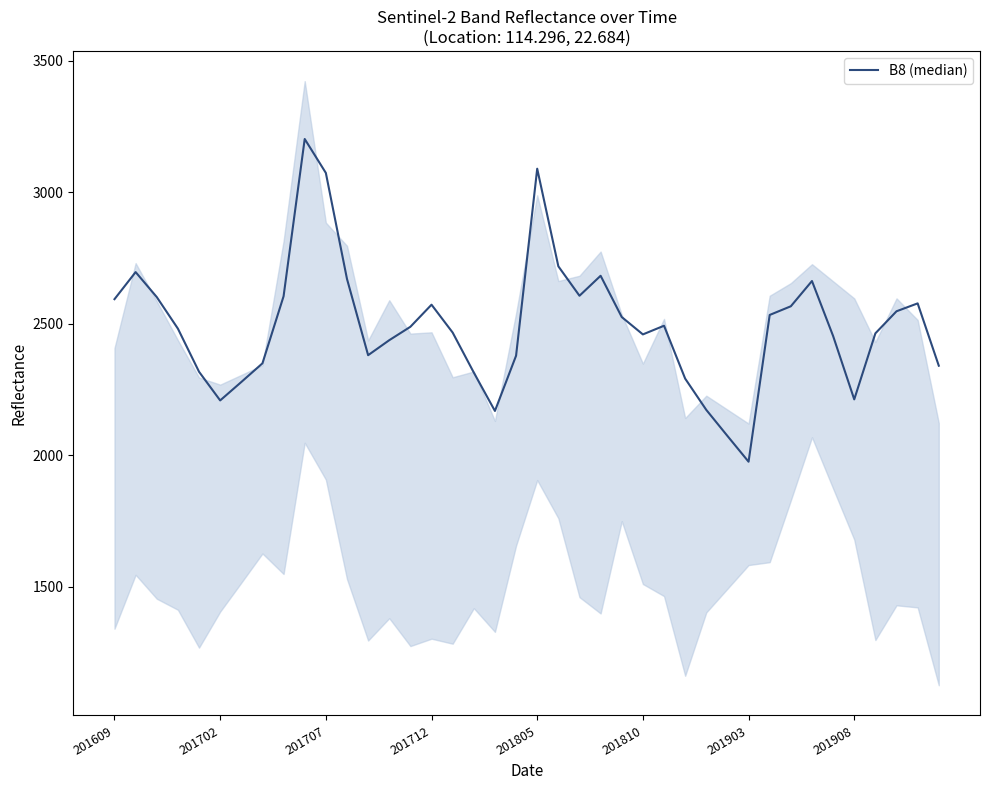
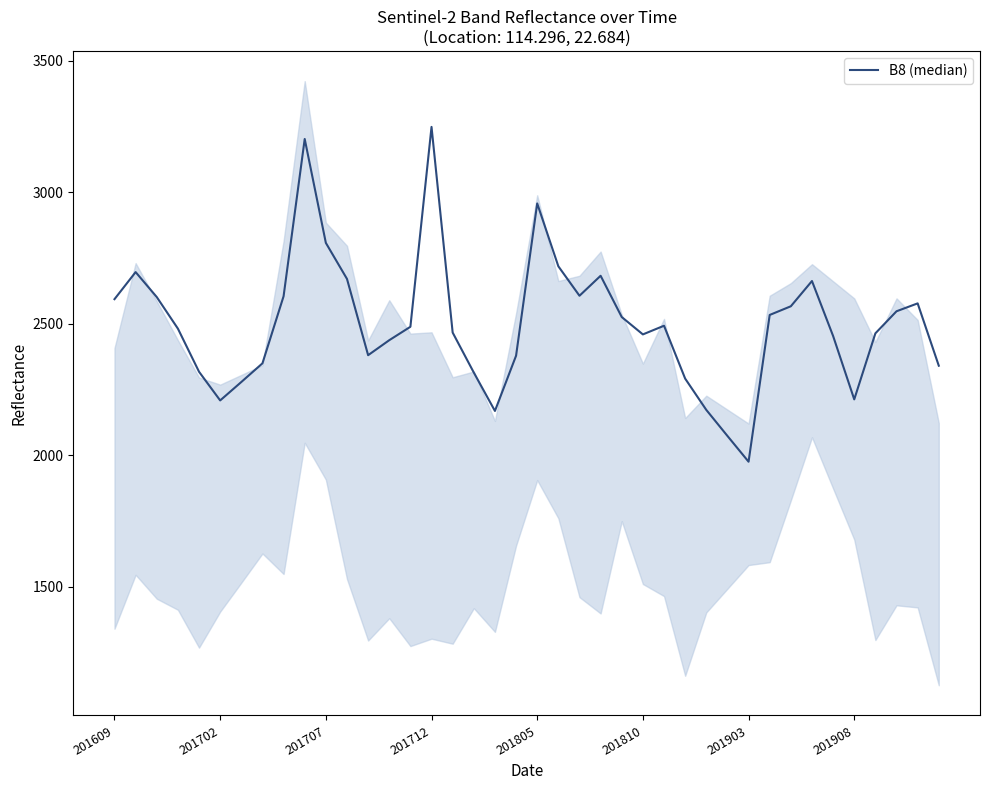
  {
    "B8 (median)": {
      "201609": 2590,
      "201702": 2210,
-     "201707": 3070,
-     "201712": 2570,
-     "201805": 3090,
+     "201707": 2810,
+     "201712": 3250,
+     "201805": 2960,
      "201810": 2460,
      "201903": 1980,
      "201908": 2210
    }
  }
